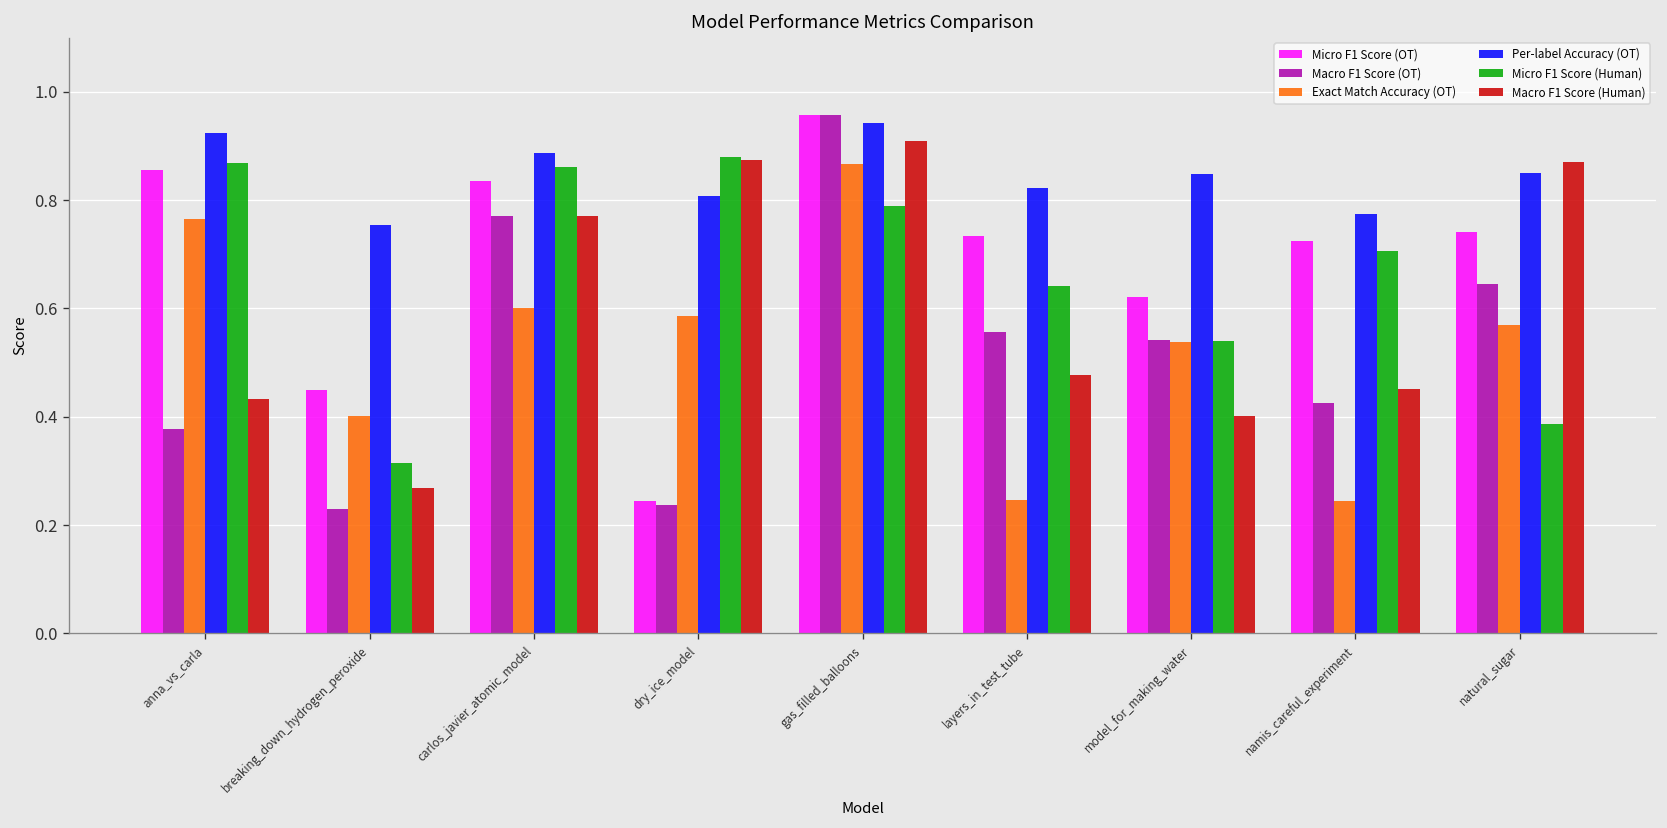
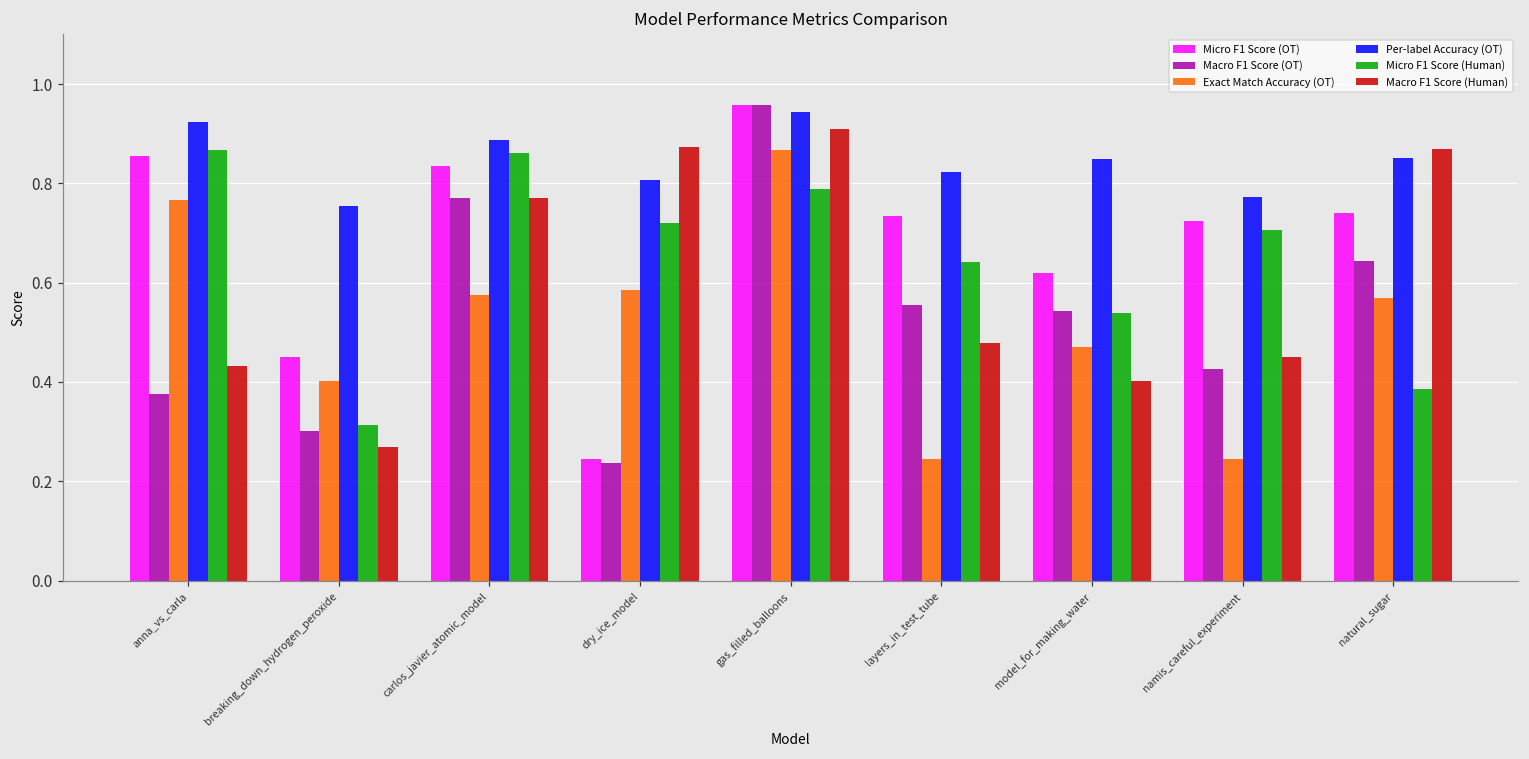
  {
    "Micro F1 Score (OT)": {
      "anna_vs_carla": 0.85,
      "breaking_down_hydrogen_peroxide": 0.45,
      "carlos_javier_atomic_model": 0.84,
      "dry_ice_model": 0.24,
      "gas_filled_balloons": 0.96,
      "layers_in_test_tube": 0.73,
      "model_for_making_water": 0.62,
      "namis_careful_experiment": 0.73,
      "natural_sugar": 0.74
    },
    "Macro F1 Score (OT)": {
      "anna_vs_carla": 0.38,
-     "breaking_down_hydrogen_peroxide": 0.23,
+     "breaking_down_hydrogen_peroxide": 0.30,
      "carlos_javier_atomic_model": 0.77,
      "dry_ice_model": 0.24,
      "gas_filled_balloons": 0.96,
      "layers_in_test_tube": 0.56,
      "model_for_making_water": 0.54,
      "namis_careful_experiment": 0.43,
      "natural_sugar": 0.64
    },
    "Exact Match Accuracy (OT)": {
      "anna_vs_carla": 0.77,
      "breaking_down_hydrogen_peroxide": 0.40,
-     "carlos_javier_atomic_model": 0.60,
+     "carlos_javier_atomic_model": 0.58,
      "dry_ice_model": 0.59,
      "gas_filled_balloons": 0.87,
      "layers_in_test_tube": 0.25,
-     "model_for_making_water": 0.54,
+     "model_for_making_water": 0.47,
      "namis_careful_experiment": 0.24,
      "natural_sugar": 0.57
    },
    "Per-label Accuracy (OT)": {
      "anna_vs_carla": 0.92,
      "breaking_down_hydrogen_peroxide": 0.75,
      "carlos_javier_atomic_model": 0.89,
      "dry_ice_model": 0.81,
      "gas_filled_balloons": 0.94,
      "layers_in_test_tube": 0.82,
      "model_for_making_water": 0.85,
      "namis_careful_experiment": 0.77,
      "natural_sugar": 0.85
    },
    "Micro F1 Score (Human)": {
      "anna_vs_carla": 0.87,
      "breaking_down_hydrogen_peroxide": 0.31,
      "carlos_javier_atomic_model": 0.86,
-     "dry_ice_model": 0.88,
+     "dry_ice_model": 0.72,
      "gas_filled_balloons": 0.79,
      "layers_in_test_tube": 0.64,
      "model_for_making_water": 0.54,
      "namis_careful_experiment": 0.71,
      "natural_sugar": 0.39
    },
    "Macro F1 Score (Human)": {
      "anna_vs_carla": 0.43,
      "breaking_down_hydrogen_peroxide": 0.27,
      "carlos_javier_atomic_model": 0.77,
      "dry_ice_model": 0.87,
      "gas_filled_balloons": 0.91,
      "layers_in_test_tube": 0.48,
      "model_for_making_water": 0.40,
      "namis_careful_experiment": 0.45,
      "natural_sugar": 0.87
    }
  }
